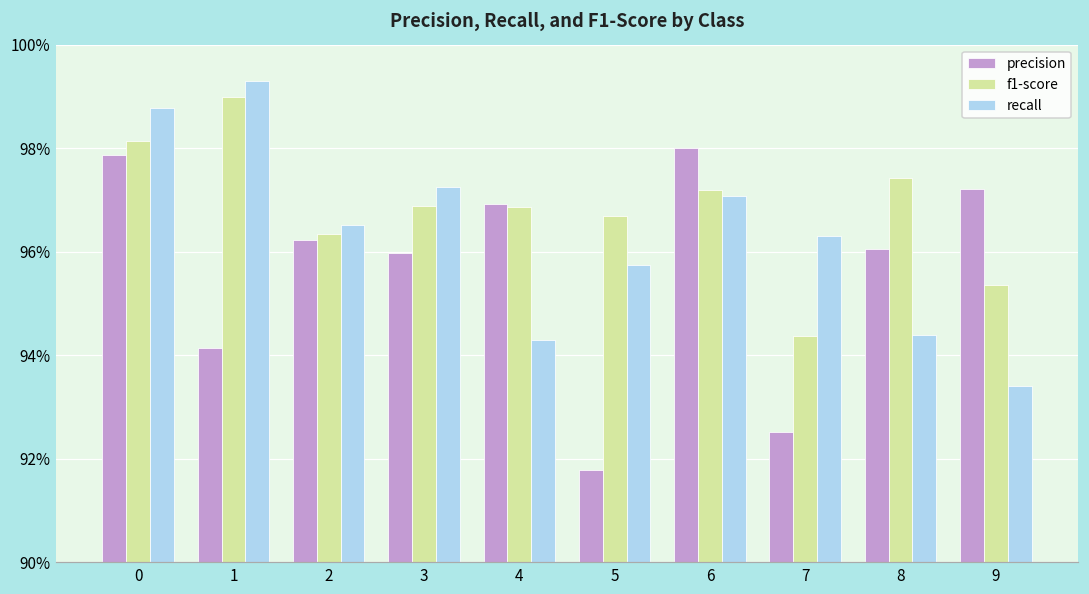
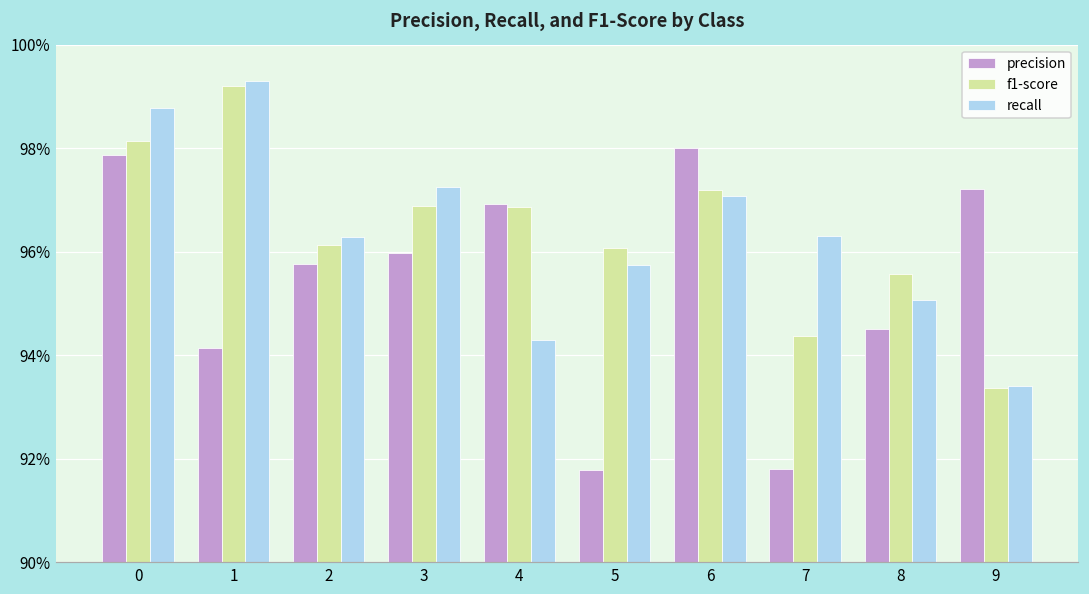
  {
    "precision": {
      "0": "97.9%",
      "1": "94.1%",
-     "2": "96.2%",
+     "2": "95.8%",
      "3": "96.0%",
      "4": "96.9%",
      "5": "91.8%",
      "6": "98.0%",
-     "7": "92.5%",
-     "8": "96.1%",
+     "7": "91.8%",
+     "8": "94.5%",
      "9": "97.2%"
    },
    "f1-score": {
      "0": "98.1%",
-     "1": "99.0%",
-     "2": "96.3%",
+     "1": "99.2%",
+     "2": "96.1%",
      "3": "96.9%",
      "4": "96.9%",
-     "5": "96.7%",
+     "5": "96.1%",
      "6": "97.2%",
      "7": "94.4%",
-     "8": "97.4%",
-     "9": "95.4%"
+     "8": "95.6%",
+     "9": "93.4%"
    },
    "recall": {
      "0": "98.8%",
      "1": "99.3%",
-     "2": "96.5%",
+     "2": "96.3%",
      "3": "97.2%",
      "4": "94.3%",
      "5": "95.7%",
      "6": "97.1%",
      "7": "96.3%",
-     "8": "94.4%",
+     "8": "95.1%",
      "9": "93.4%"
    }
  }
